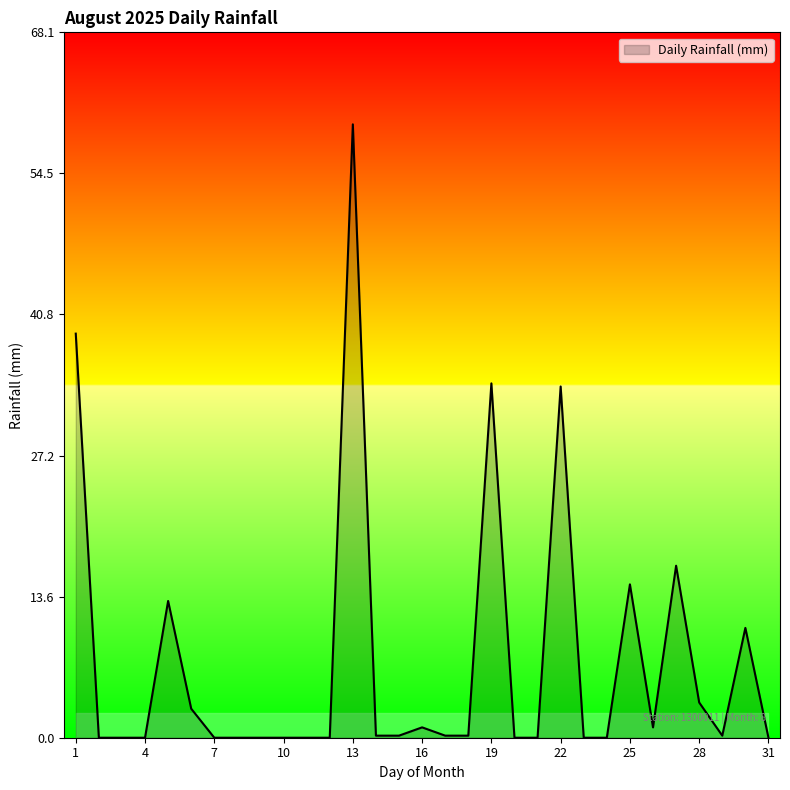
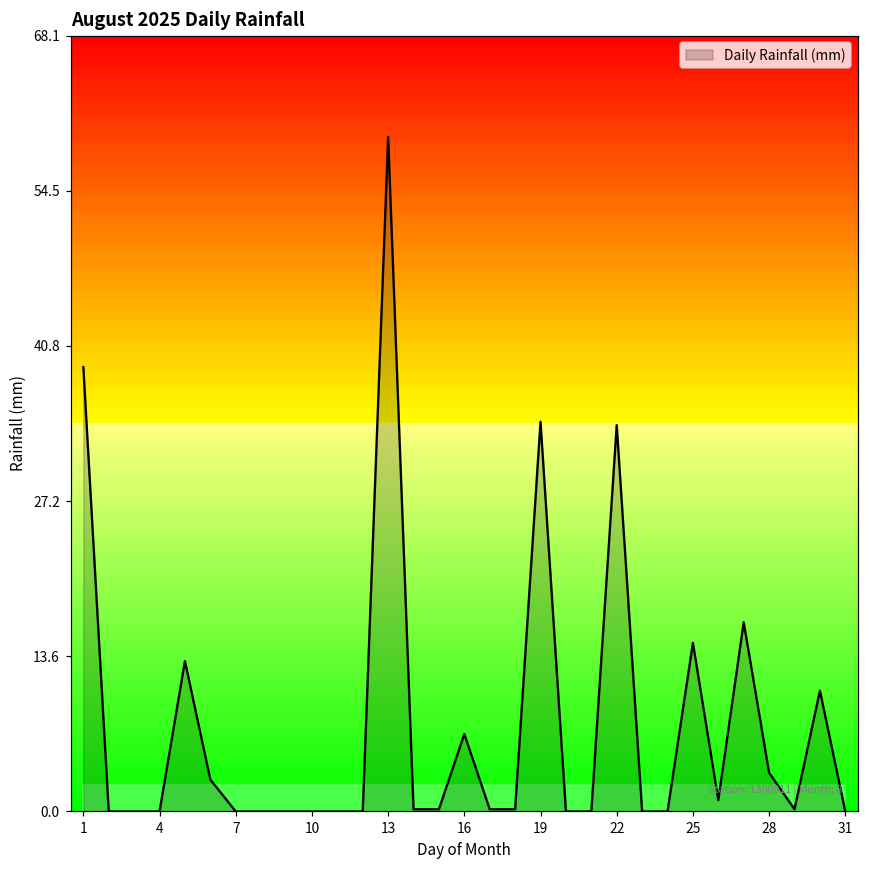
  {
    "Daily Rainfall (mm)": {
      "1": 39.0,
      "4": 0.0,
      "7": 0.0,
      "10": 0.0,
      "13": 59.2,
-     "16": 1.0,
+     "16": 6.8,
      "19": 34.2,
      "22": 33.9,
      "25": 14.8,
      "28": 3.4,
      "31": 0.0
    }
  }
